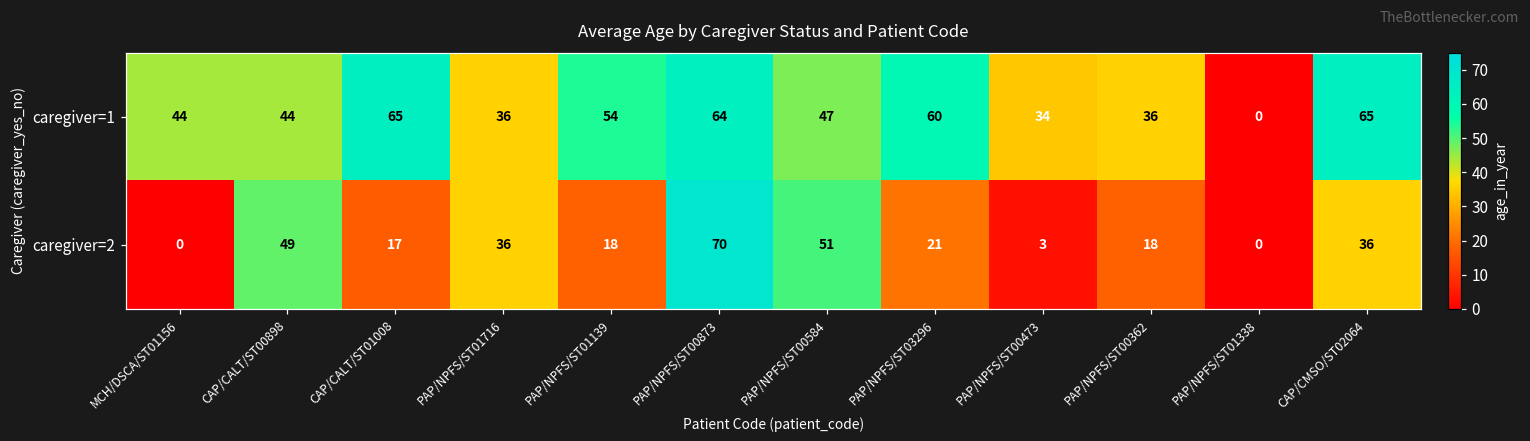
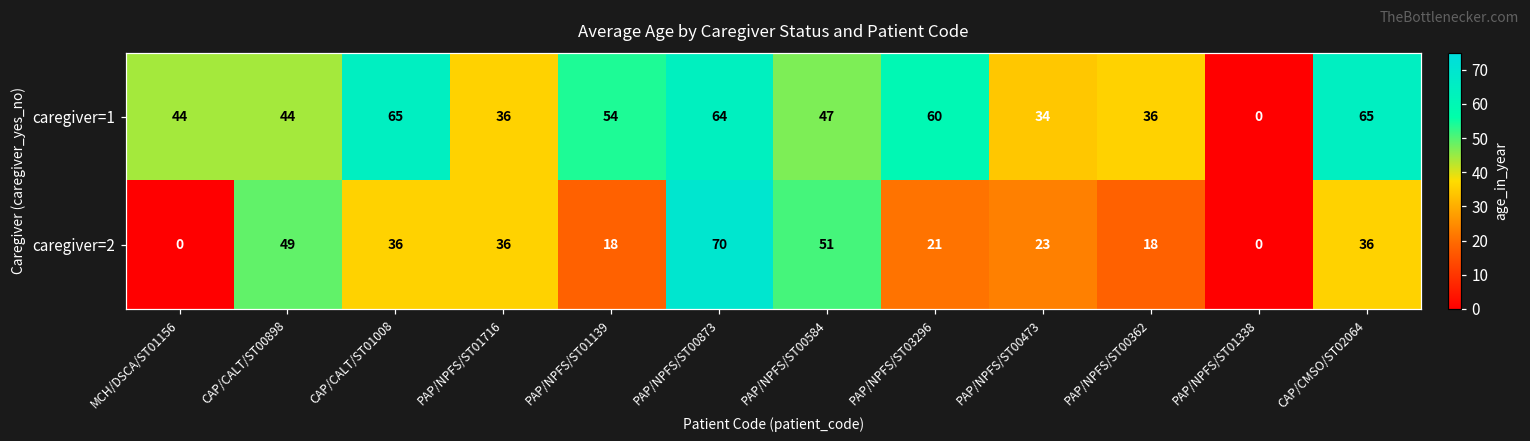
  {
    "caregiver=1": {
      "MCH/DSCA/ST01156": 44,
      "CAP/CALT/ST00898": 44,
      "CAP/CALT/ST01008": 65,
      "PAP/NPFS/ST01716": 36,
      "PAP/NPFS/ST01139": 54,
      "PAP/NPFS/ST00873": 64,
      "PAP/NPFS/ST00584": 47,
      "PAP/NPFS/ST03296": 60,
      "PAP/NPFS/ST00473": 34,
      "PAP/NPFS/ST00362": 36,
      "PAP/NPFS/ST01338": 0,
      "CAP/CMSO/ST02064": 65
    },
    "caregiver=2": {
      "MCH/DSCA/ST01156": 0,
      "CAP/CALT/ST00898": 49,
-     "CAP/CALT/ST01008": 17,
+     "CAP/CALT/ST01008": 36,
      "PAP/NPFS/ST01716": 36,
      "PAP/NPFS/ST01139": 18,
      "PAP/NPFS/ST00873": 70,
      "PAP/NPFS/ST00584": 51,
      "PAP/NPFS/ST03296": 21,
-     "PAP/NPFS/ST00473": 3,
+     "PAP/NPFS/ST00473": 23,
      "PAP/NPFS/ST00362": 18,
      "PAP/NPFS/ST01338": 0,
      "CAP/CMSO/ST02064": 36
    }
  }
